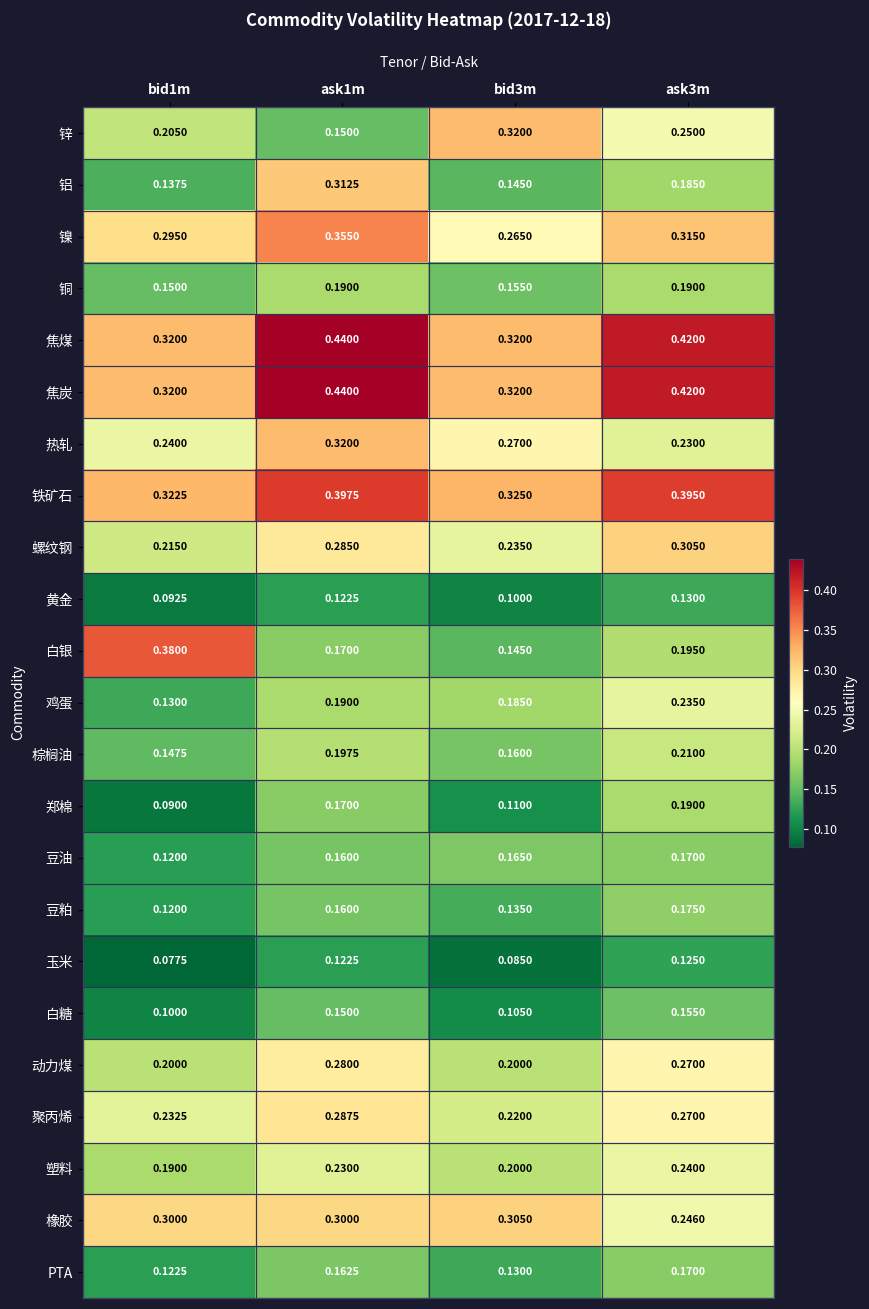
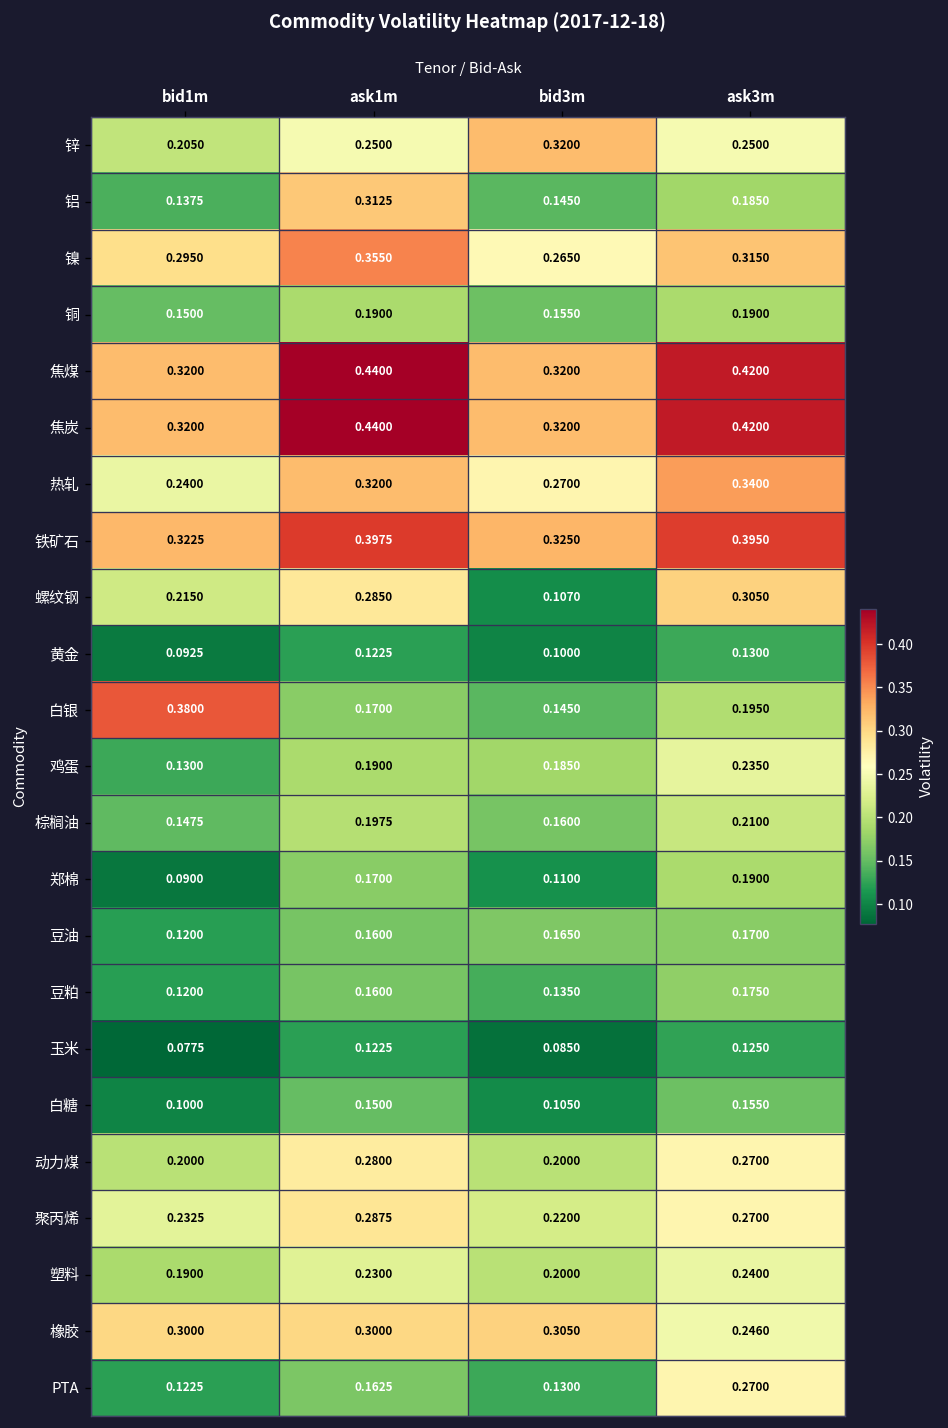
  {
    "锌": {
      "bid1m": 0.2050,
-     "ask1m": 0.1500,
+     "ask1m": 0.2500,
      "bid3m": 0.3200,
      "ask3m": 0.2500
    },
    "铝": {
      "bid1m": 0.1375,
      "ask1m": 0.3125,
      "bid3m": 0.1450,
      "ask3m": 0.1850
    },
    "镍": {
      "bid1m": 0.2950,
      "ask1m": 0.3550,
      "bid3m": 0.2650,
      "ask3m": 0.3150
    },
    "铜": {
      "bid1m": 0.1500,
      "ask1m": 0.1900,
      "bid3m": 0.1550,
      "ask3m": 0.1900
    },
    "焦煤": {
      "bid1m": 0.3200,
      "ask1m": 0.4400,
      "bid3m": 0.3200,
      "ask3m": 0.4200
    },
    "焦炭": {
      "bid1m": 0.3200,
      "ask1m": 0.4400,
      "bid3m": 0.3200,
      "ask3m": 0.4200
    },
    "热轧": {
      "bid1m": 0.2400,
      "ask1m": 0.3200,
      "bid3m": 0.2700,
-     "ask3m": 0.2300
+     "ask3m": 0.3400
    },
    "铁矿石": {
      "bid1m": 0.3225,
      "ask1m": 0.3975,
      "bid3m": 0.3250,
      "ask3m": 0.3950
    },
    "螺纹钢": {
      "bid1m": 0.2150,
      "ask1m": 0.2850,
-     "bid3m": 0.2350,
+     "bid3m": 0.1070,
      "ask3m": 0.3050
    },
    "黄金": {
      "bid1m": 0.0925,
      "ask1m": 0.1225,
      "bid3m": 0.1000,
      "ask3m": 0.1300
    },
    "白银": {
      "bid1m": 0.3800,
      "ask1m": 0.1700,
      "bid3m": 0.1450,
      "ask3m": 0.1950
    },
    "鸡蛋": {
      "bid1m": 0.1300,
      "ask1m": 0.1900,
      "bid3m": 0.1850,
      "ask3m": 0.2350
    },
    "棕榈油": {
      "bid1m": 0.1475,
      "ask1m": 0.1975,
      "bid3m": 0.1600,
      "ask3m": 0.2100
    },
    "郑棉": {
      "bid1m": 0.0900,
      "ask1m": 0.1700,
      "bid3m": 0.1100,
      "ask3m": 0.1900
    },
    "豆油": {
      "bid1m": 0.1200,
      "ask1m": 0.1600,
      "bid3m": 0.1650,
      "ask3m": 0.1700
    },
    "豆粕": {
      "bid1m": 0.1200,
      "ask1m": 0.1600,
      "bid3m": 0.1350,
      "ask3m": 0.1750
    },
    "玉米": {
      "bid1m": 0.0775,
      "ask1m": 0.1225,
      "bid3m": 0.0850,
      "ask3m": 0.1250
    },
    "白糖": {
      "bid1m": 0.1000,
      "ask1m": 0.1500,
      "bid3m": 0.1050,
      "ask3m": 0.1550
    },
    "动力煤": {
      "bid1m": 0.2000,
      "ask1m": 0.2800,
      "bid3m": 0.2000,
      "ask3m": 0.2700
    },
    "聚丙烯": {
      "bid1m": 0.2325,
      "ask1m": 0.2875,
      "bid3m": 0.2200,
      "ask3m": 0.2700
    },
    "塑料": {
      "bid1m": 0.1900,
      "ask1m": 0.2300,
      "bid3m": 0.2000,
      "ask3m": 0.2400
    },
    "橡胶": {
      "bid1m": 0.3000,
      "ask1m": 0.3000,
      "bid3m": 0.3050,
      "ask3m": 0.2460
    },
    "PTA": {
      "bid1m": 0.1225,
      "ask1m": 0.1625,
      "bid3m": 0.1300,
-     "ask3m": 0.1700
+     "ask3m": 0.2700
    }
  }
